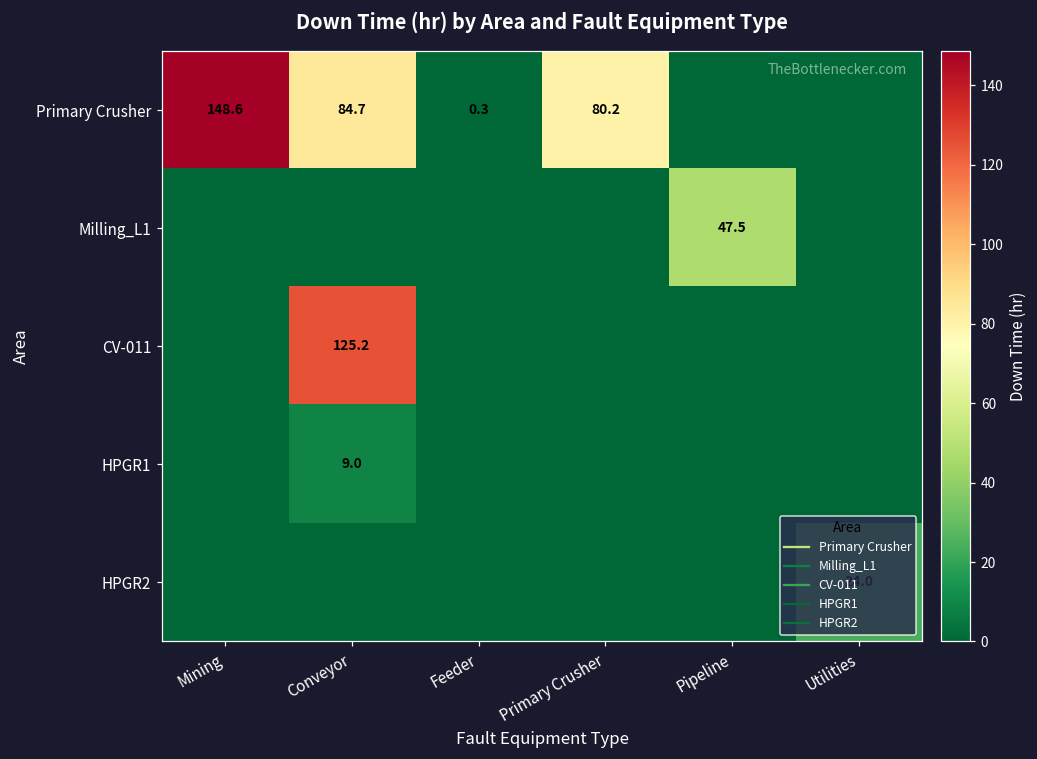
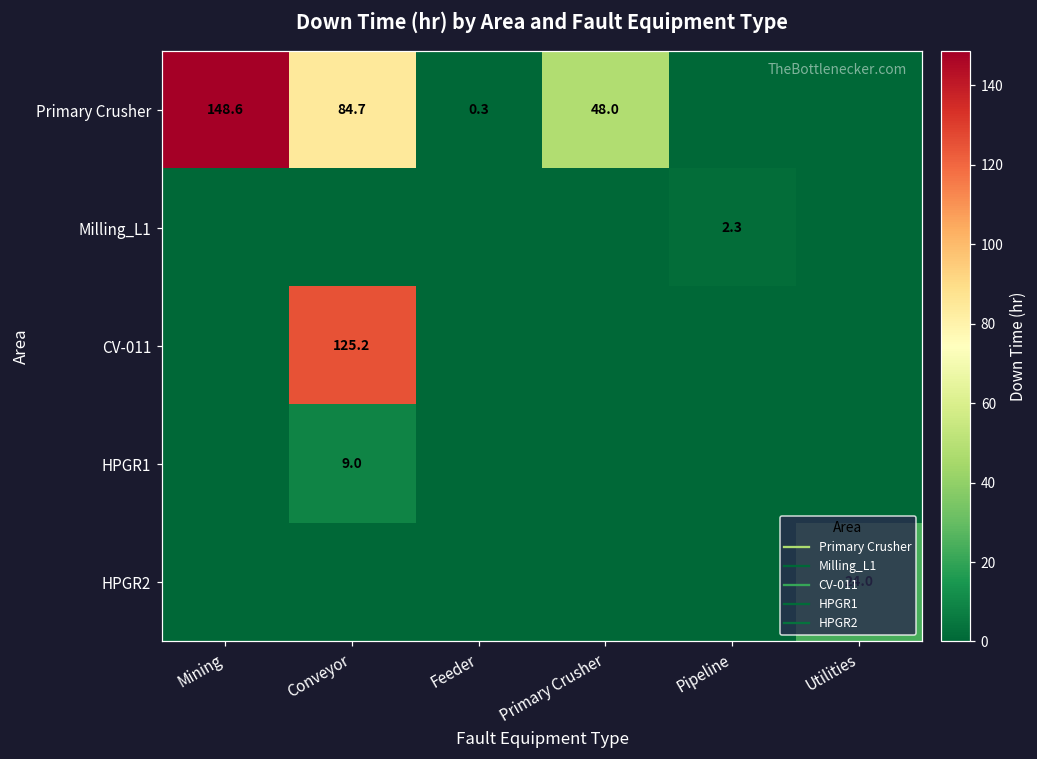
  {
    "Primary Crusher": {
      "Mining": 148.6,
      "Conveyor": 84.7,
      "Feeder": 0.3,
-     "Primary Crusher": 80.2
+     "Primary Crusher": 48.0
    },
    "Milling_L1": {
-     "Pipeline": 47.5
+     "Pipeline": 2.3
    },
    "CV-011": {
      "Conveyor": 125.2
    },
    "HPGR1": {
      "Conveyor": 9.0
    }
  }
